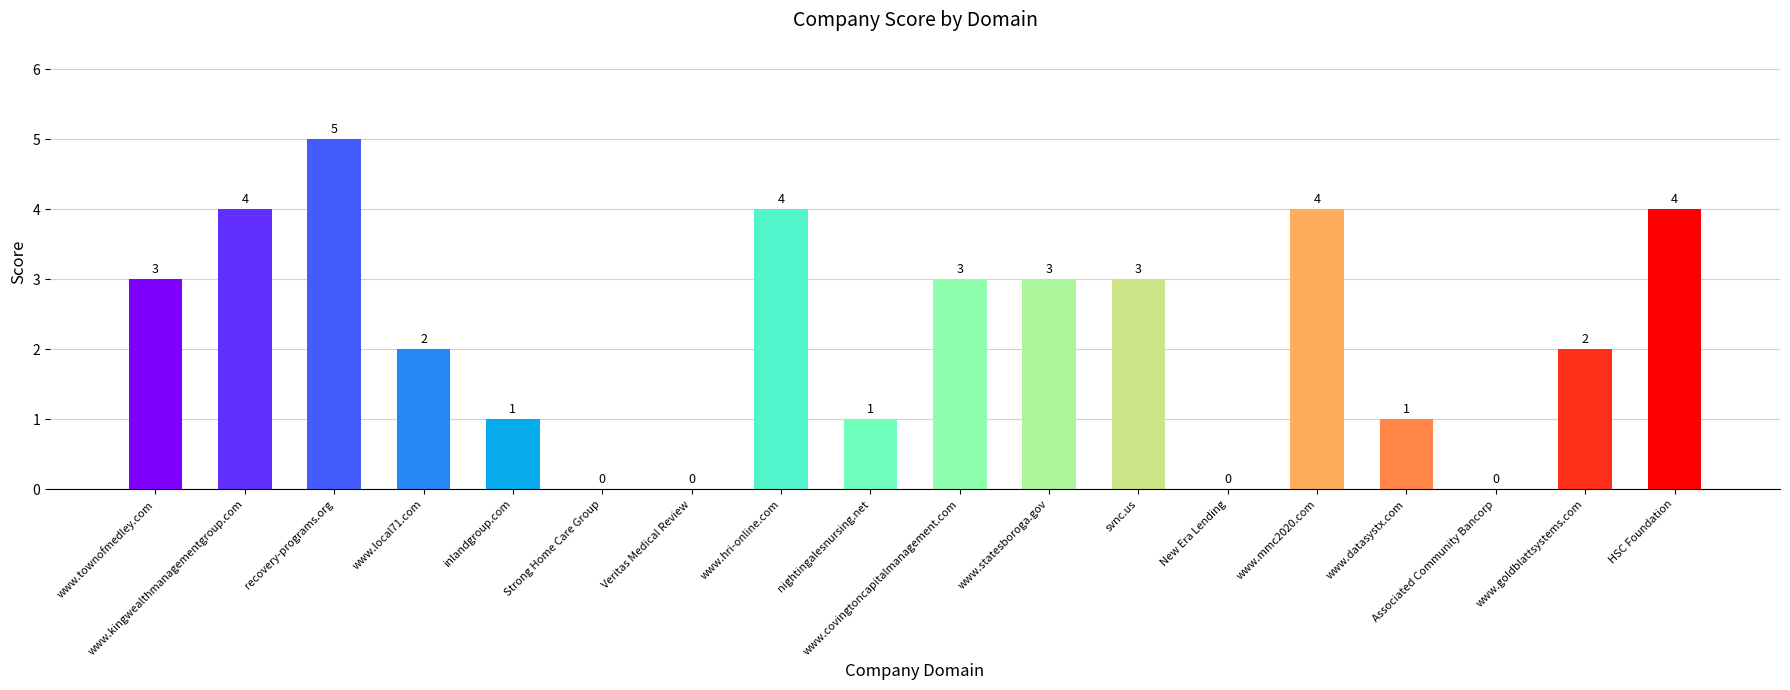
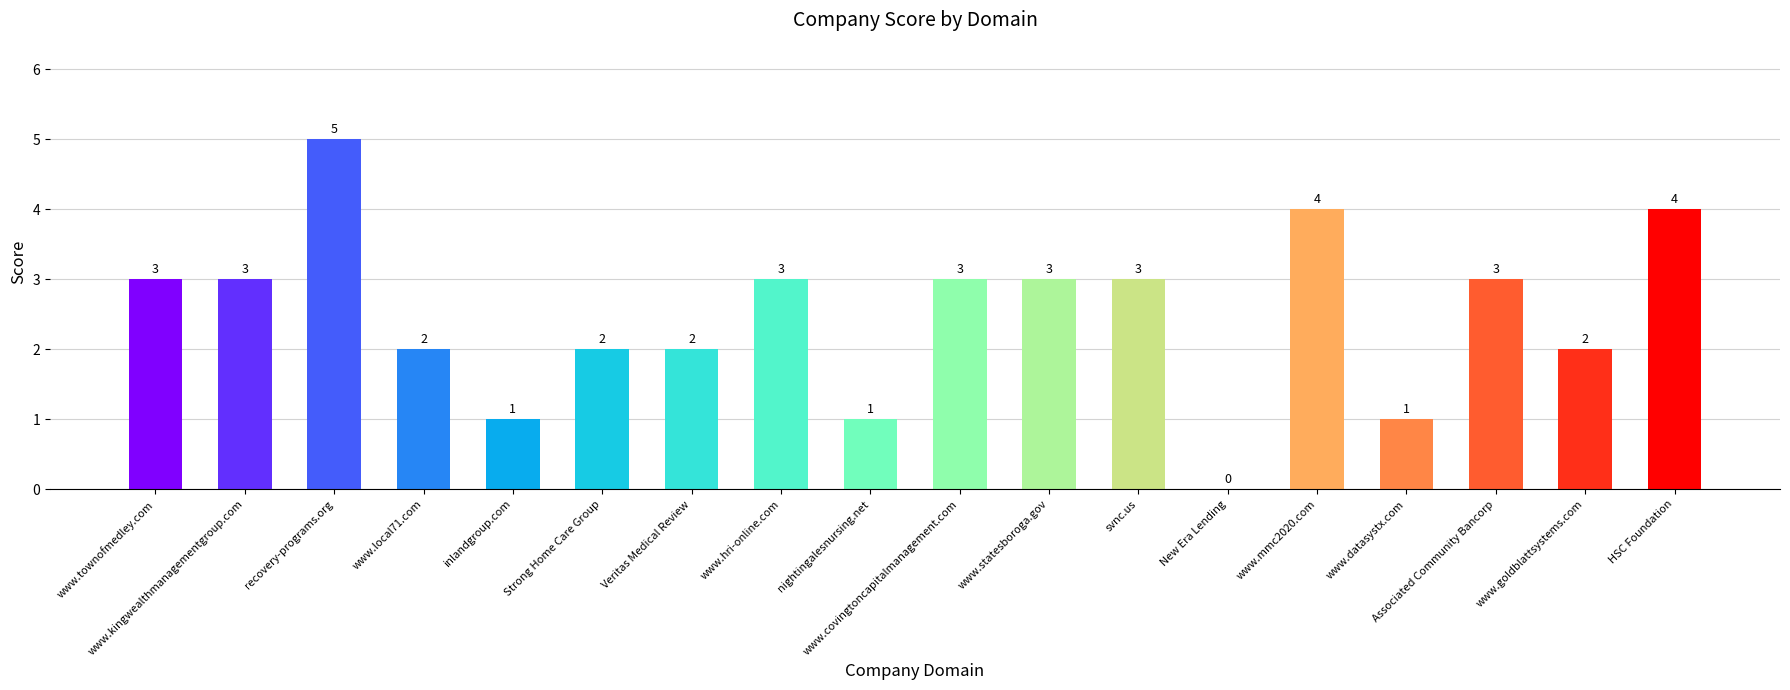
  {
    "www.townofmedley.com": 3,
-   "www.kingwealthmanagementgroup.com": 4,
+   "www.kingwealthmanagementgroup.com": 3,
    "recovery-programs.org": 5,
    "www.local71.com": 2,
    "inlandgroup.com": 1,
-   "Strong Home Care Group": 0,
-   "Veritas Medical Review": 0,
-   "www.hri-online.com": 4,
+   "Strong Home Care Group": 2,
+   "Veritas Medical Review": 2,
+   "www.hri-online.com": 3,
    "nightingalesnursing.net": 1,
    "www.covingtoncapitalmanagement.com": 3,
    "www.statesboroga.gov": 3,
    "svnc.us": 3,
    "New Era Lending": 0,
    "www.mmc2020.com": 4,
    "www.datasystx.com": 1,
-   "Associated Community Bancorp": 0,
+   "Associated Community Bancorp": 3,
    "www.goldblattsystems.com": 2,
    "HSC Foundation": 4
  }
